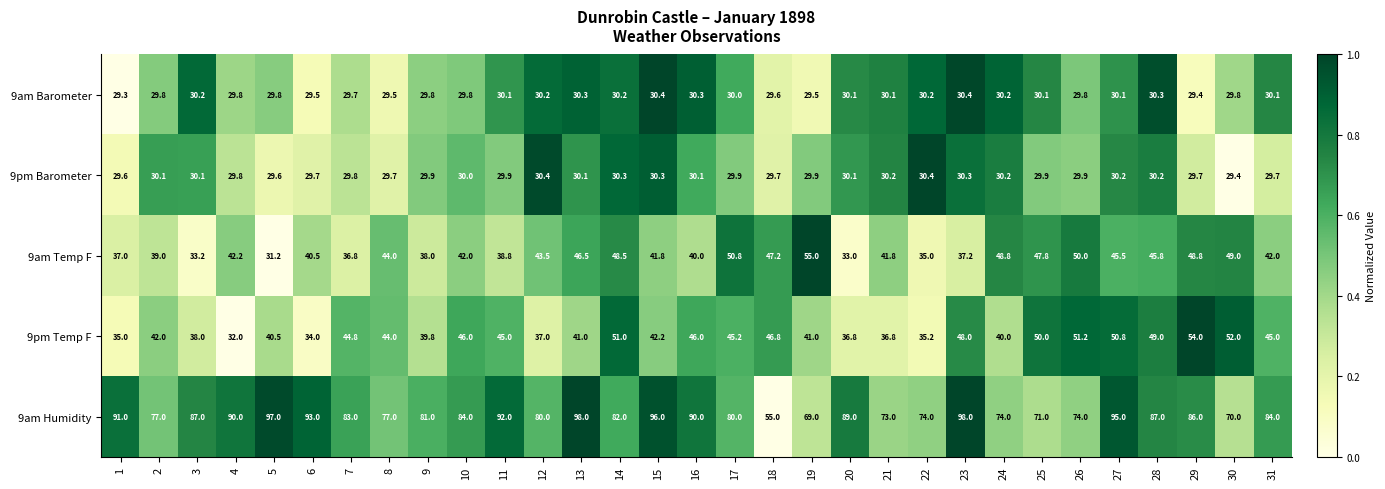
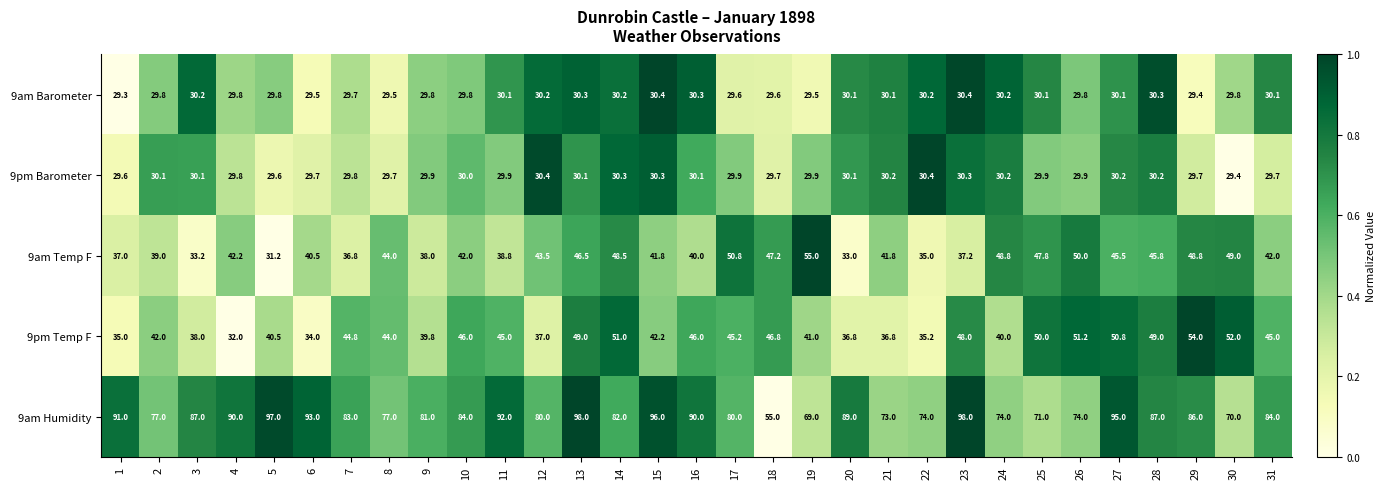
  {
    "9am Barometer": {
      "1": 29.3,
      "2": 29.8,
      "3": 30.2,
      "4": 29.8,
      "5": 29.8,
      "6": 29.5,
      "7": 29.7,
      "8": 29.5,
      "9": 29.8,
      "10": 29.8,
      "11": 30.1,
      "12": 30.2,
      "13": 30.3,
      "14": 30.2,
      "15": 30.4,
      "16": 30.3,
-     "17": 30.0,
+     "17": 29.6,
      "18": 29.6,
      "19": 29.5,
      "20": 30.1,
      "21": 30.1,
      "22": 30.2,
      "23": 30.4,
      "24": 30.2,
      "25": 30.1,
      "26": 29.8,
      "27": 30.1,
      "28": 30.3,
      "29": 29.4,
      "30": 29.8,
      "31": 30.1
    },
    "9pm Barometer": {
      "1": 29.6,
      "2": 30.1,
      "3": 30.1,
      "4": 29.8,
      "5": 29.6,
      "6": 29.7,
      "7": 29.8,
      "8": 29.7,
      "9": 29.9,
      "10": 30.0,
      "11": 29.9,
      "12": 30.4,
      "13": 30.1,
      "14": 30.3,
      "15": 30.3,
      "16": 30.1,
      "17": 29.9,
      "18": 29.7,
      "19": 29.9,
      "20": 30.1,
      "21": 30.2,
      "22": 30.4,
      "23": 30.3,
      "24": 30.2,
      "25": 29.9,
      "26": 29.9,
      "27": 30.2,
      "28": 30.2,
      "29": 29.7,
      "30": 29.4,
      "31": 29.7
    },
    "9am Temp F": {
      "1": 37.0,
      "2": 39.0,
      "3": 33.2,
      "4": 42.2,
      "5": 31.2,
      "6": 40.5,
      "7": 36.8,
      "8": 44.0,
      "9": 38.0,
      "10": 42.0,
      "11": 38.8,
      "12": 43.5,
      "13": 46.5,
      "14": 48.5,
      "15": 41.8,
      "16": 40.0,
      "17": 50.8,
      "18": 47.2,
      "19": 55.0,
      "20": 33.0,
      "21": 41.8,
      "22": 35.0,
      "23": 37.2,
      "24": 48.8,
      "25": 47.8,
      "26": 50.0,
      "27": 45.5,
      "28": 45.8,
      "29": 48.8,
      "30": 49.0,
      "31": 42.0
    },
    "9pm Temp F": {
      "1": 35.0,
      "2": 42.0,
      "3": 38.0,
      "4": 32.0,
      "5": 40.5,
      "6": 34.0,
      "7": 44.8,
      "8": 44.0,
      "9": 39.8,
      "10": 46.0,
      "11": 45.0,
      "12": 37.0,
-     "13": 41.0,
+     "13": 49.0,
      "14": 51.0,
      "15": 42.2,
      "16": 46.0,
      "17": 45.2,
      "18": 46.8,
      "19": 41.0,
      "20": 36.8,
      "21": 36.8,
      "22": 35.2,
      "23": 48.0,
      "24": 40.0,
      "25": 50.0,
      "26": 51.2,
      "27": 50.8,
      "28": 49.0,
      "29": 54.0,
      "30": 52.0,
      "31": 45.0
    },
    "9am Humidity": {
      "1": 91.0,
      "2": 77.0,
      "3": 87.0,
      "4": 90.0,
      "5": 97.0,
      "6": 93.0,
      "7": 83.0,
      "8": 77.0,
      "9": 81.0,
      "10": 84.0,
      "11": 92.0,
      "12": 80.0,
      "13": 98.0,
      "14": 82.0,
      "15": 96.0,
      "16": 90.0,
      "17": 80.0,
      "18": 55.0,
      "19": 69.0,
      "20": 89.0,
      "21": 73.0,
      "22": 74.0,
      "23": 98.0,
      "24": 74.0,
      "25": 71.0,
      "26": 74.0,
      "27": 95.0,
      "28": 87.0,
      "29": 86.0,
      "30": 70.0,
      "31": 84.0
    }
  }
